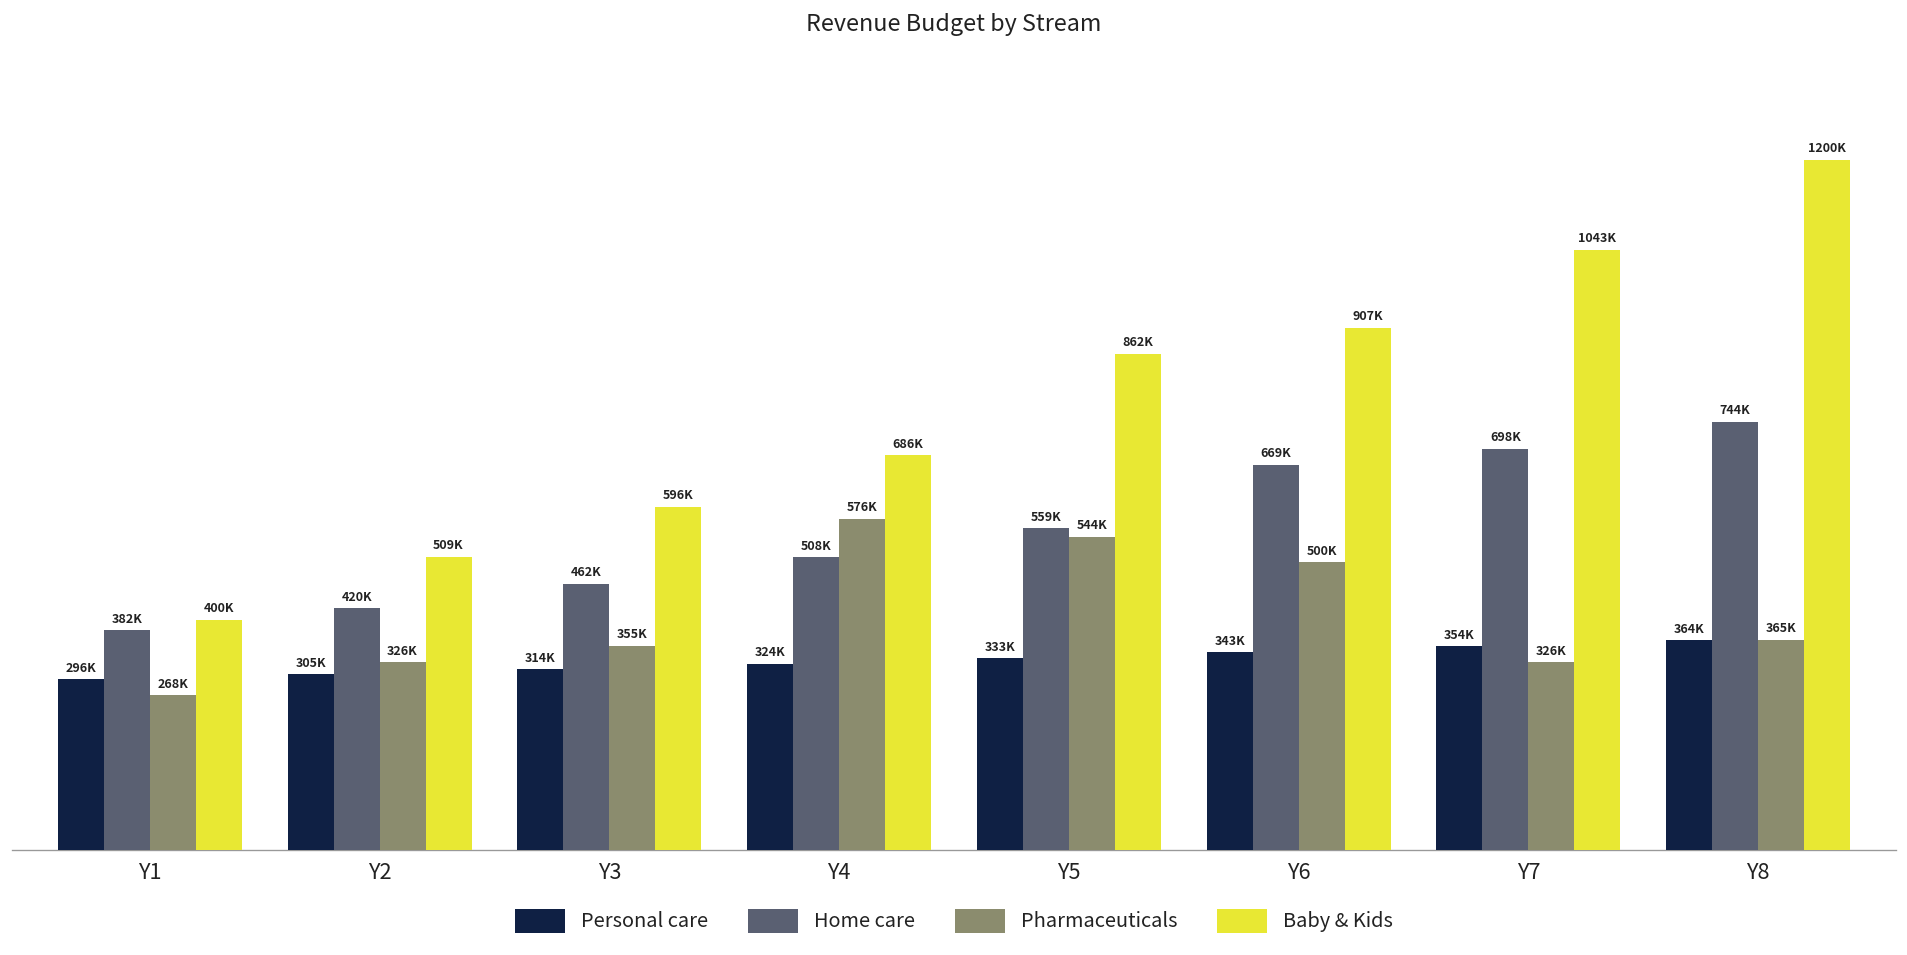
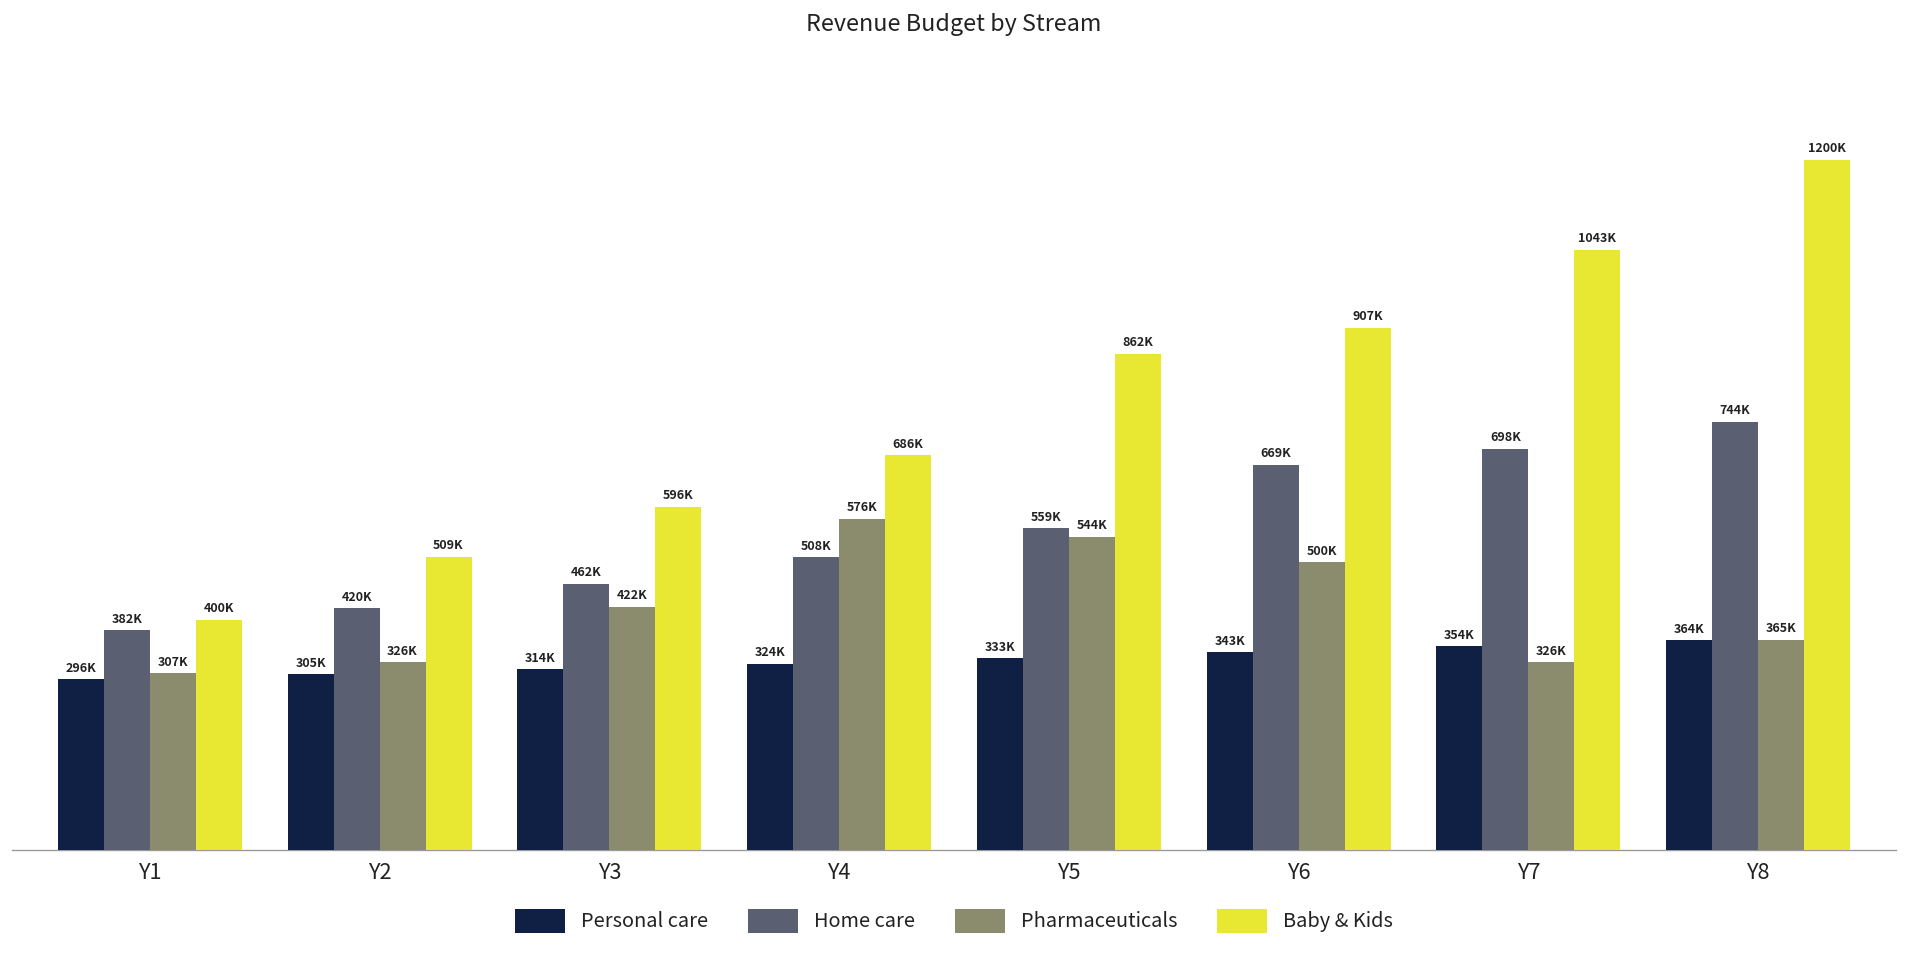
  {
    "Personal care": {
      "Y1": "296K",
      "Y2": "305K",
      "Y3": "314K",
      "Y4": "324K",
      "Y5": "333K",
      "Y6": "343K",
      "Y7": "354K",
      "Y8": "364K"
    },
    "Home care": {
      "Y1": "382K",
      "Y2": "420K",
      "Y3": "462K",
      "Y4": "508K",
      "Y5": "559K",
      "Y6": "669K",
      "Y7": "698K",
      "Y8": "744K"
    },
    "Pharmaceuticals": {
-     "Y1": "268K",
+     "Y1": "307K",
      "Y2": "326K",
-     "Y3": "355K",
+     "Y3": "422K",
      "Y4": "576K",
      "Y5": "544K",
      "Y6": "500K",
      "Y7": "326K",
      "Y8": "365K"
    },
    "Baby & Kids": {
      "Y1": "400K",
      "Y2": "509K",
      "Y3": "596K",
      "Y4": "686K",
      "Y5": "862K",
      "Y6": "907K",
      "Y7": "1043K",
      "Y8": "1200K"
    }
  }
